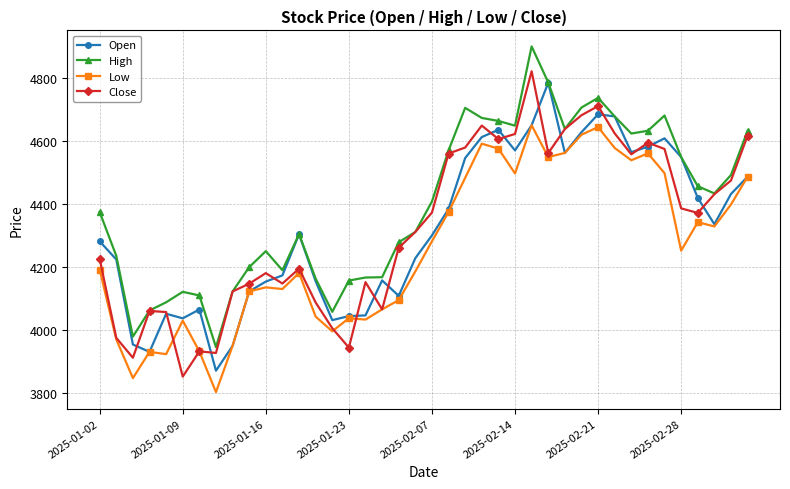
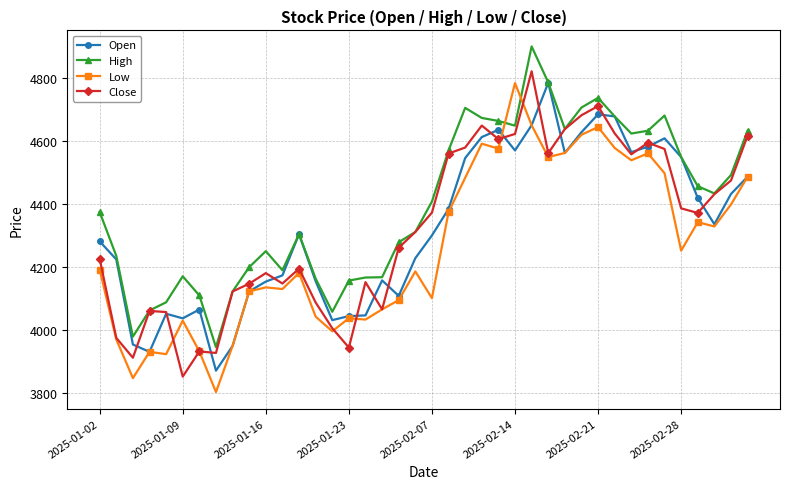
  {
    "Open": {
      "2025-01-02": 4280,
      "2025-01-16": 4150,
      "2025-02-07": 4300,
      "2025-02-14": 4570,
      "2025-02-21": 4680
    },
    "High": {
      "2025-01-02": 4370,
-     "2025-01-09": 4120,
+     "2025-01-09": 4170,
      "2025-01-16": 4250,
      "2025-01-23": 4160,
      "2025-02-07": 4410,
      "2025-02-14": 4650,
      "2025-02-21": 4740
    },
    "Low": {
      "2025-01-02": 4190,
      "2025-01-16": 4130,
-     "2025-02-07": 4280,
-     "2025-02-14": 4500,
+     "2025-02-07": 4100,
+     "2025-02-14": 4780,
      "2025-02-21": 4640,
      "2025-02-28": 4250
    },
    "Close": {
      "2025-01-02": 4230,
      "2025-01-09": 3850,
      "2025-01-16": 4180,
      "2025-01-23": 3940,
      "2025-02-07": 4370,
      "2025-02-14": 4620,
      "2025-02-21": 4710,
      "2025-02-28": 4390
    }
  }
